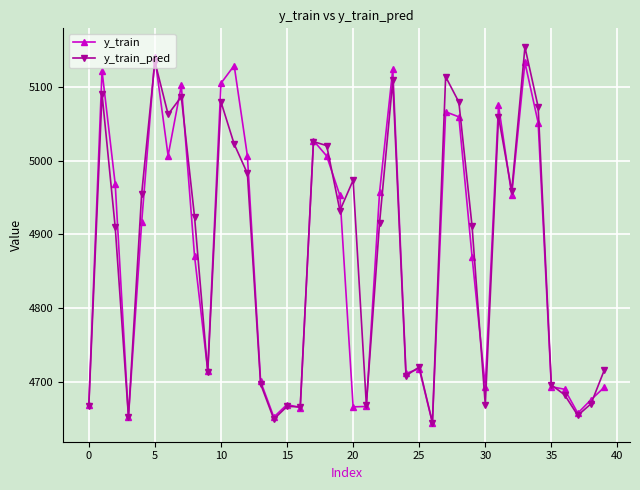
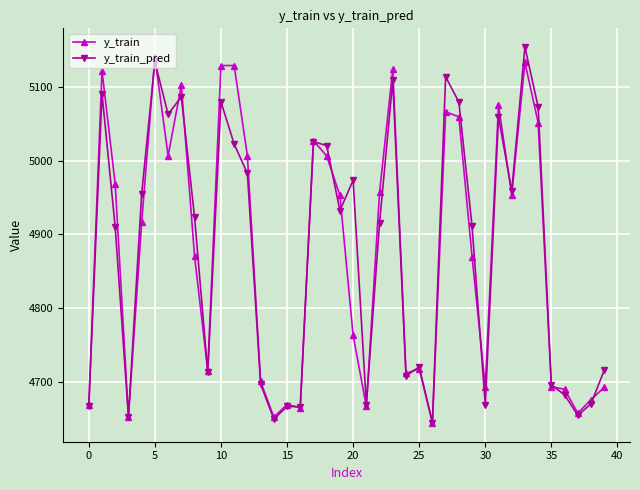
  {
    "y_train": {
-     "10": 5110,
-     "20": 4670,
+     "10": 5130,
+     "20": 4760,
      "30": 4690
    },
    "y_train_pred": {
      "10": 5080,
      "20": 4970,
      "30": 4670
    }
  }
